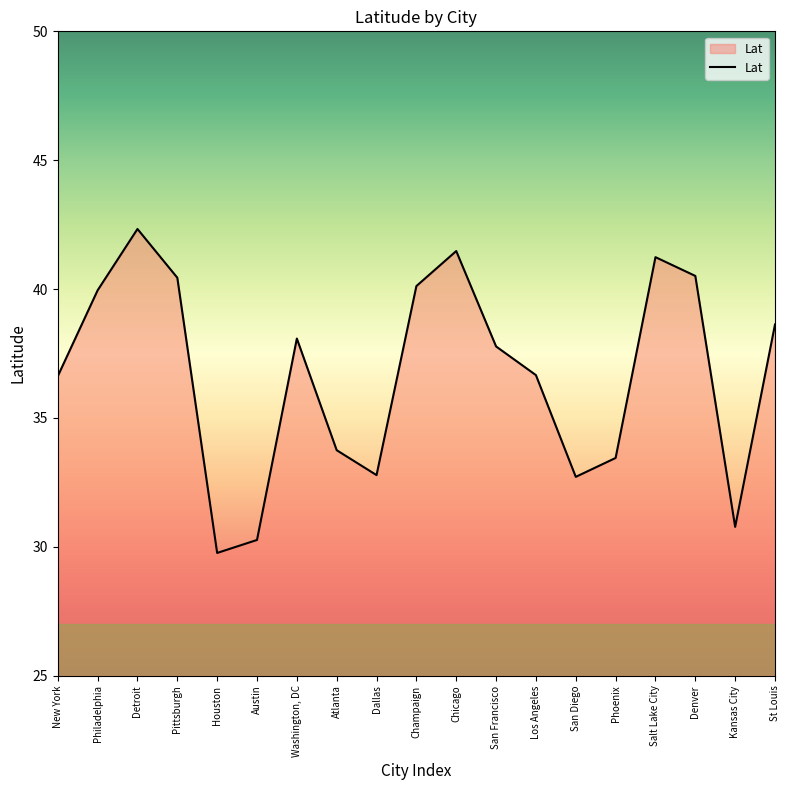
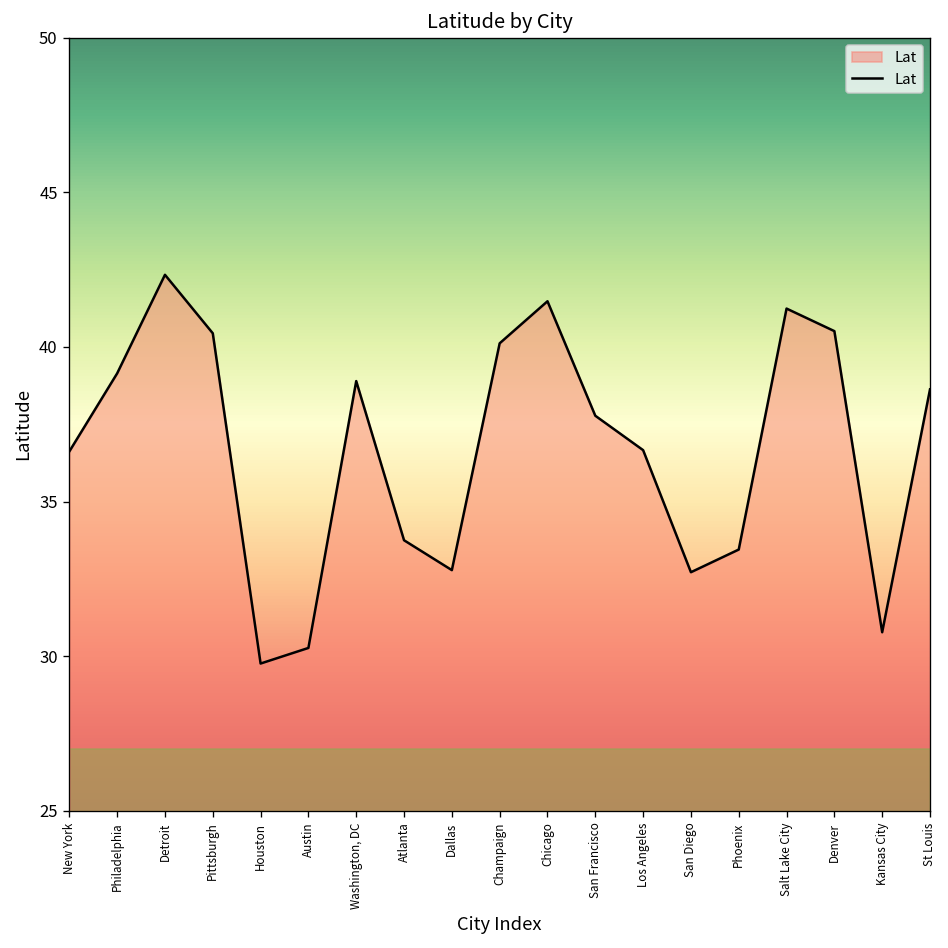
  {
    "New York": 36.6,
-   "Philadelphia": 40.0,
+   "Philadelphia": 39.1,
    "Detroit": 42.3,
    "Pittsburgh": 40.4,
    "Houston": 29.8,
    "Austin": 30.3,
-   "Washington, DC": 38.1,
+   "Washington, DC": 38.9,
    "Atlanta": 33.7,
    "Dallas": 32.8,
    "Champaign": 40.1,
    "Chicago": 41.5,
    "San Francisco": 37.8,
    "Los Angeles": 36.7,
    "San Diego": 32.7,
    "Phoenix": 33.4,
    "Salt Lake City": 41.2,
    "Denver": 40.5,
    "Kansas City": 30.8,
    "St Louis": 38.6
  }
